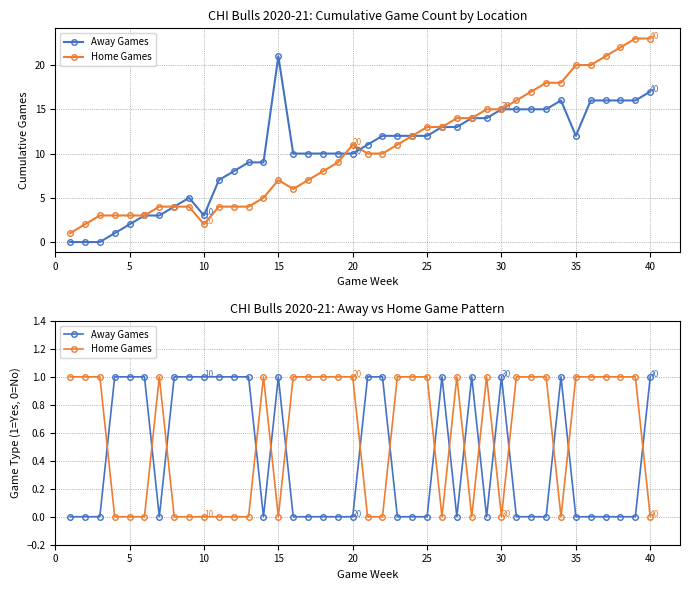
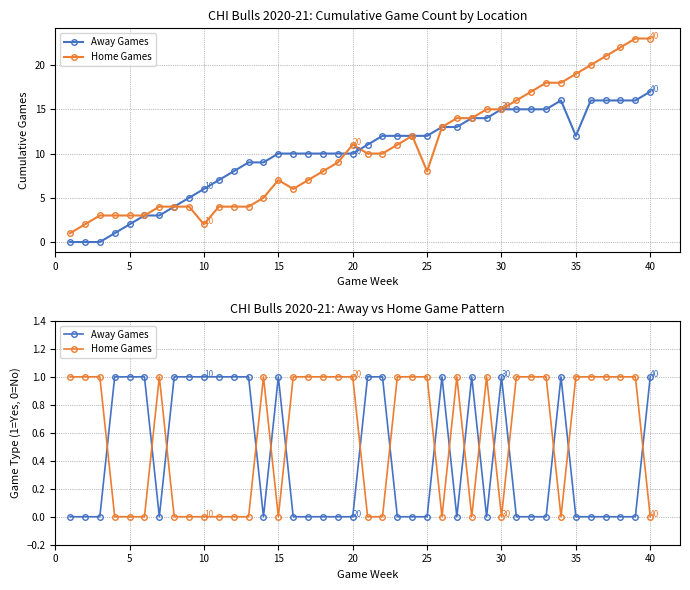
  {
    "CHI Bulls 2020-21: Cumulative Game Count by Location": {
      "Away Games": {
        "5": 2,
-       "10": 3,
-       "15": 21,
+       "10": 6,
+       "15": 10,
        "25": 12,
        "35": 12
      },
      "Home Games": {
        "5": 3,
        "15": 7,
-       "25": 13,
-       "35": 20
+       "25": 8,
+       "35": 19
      }
    },
    "CHI Bulls 2020-21: Away vs Home Game Pattern": {
      "Away Games": {
        "5": 1.00,
        "15": 1.00,
        "25": 0.00,
        "35": 0.00
      },
      "Home Games": {
        "5": 0.00,
        "15": 0.00,
        "25": 1.00,
        "35": 1.00
      }
    }
  }
